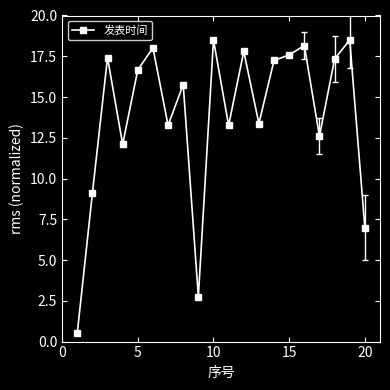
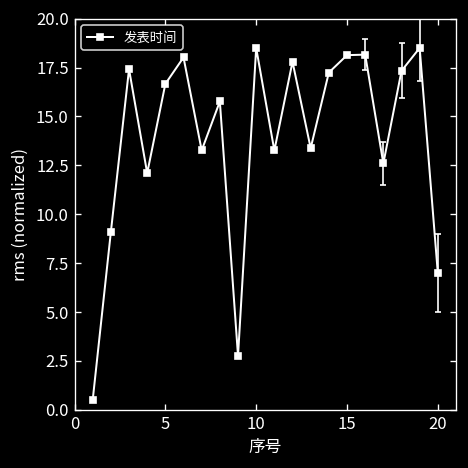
  {
    "发表时间": {
-     "15": 17.6,
+     "15": 18.1,
      "20": 7.0
    }
  }
